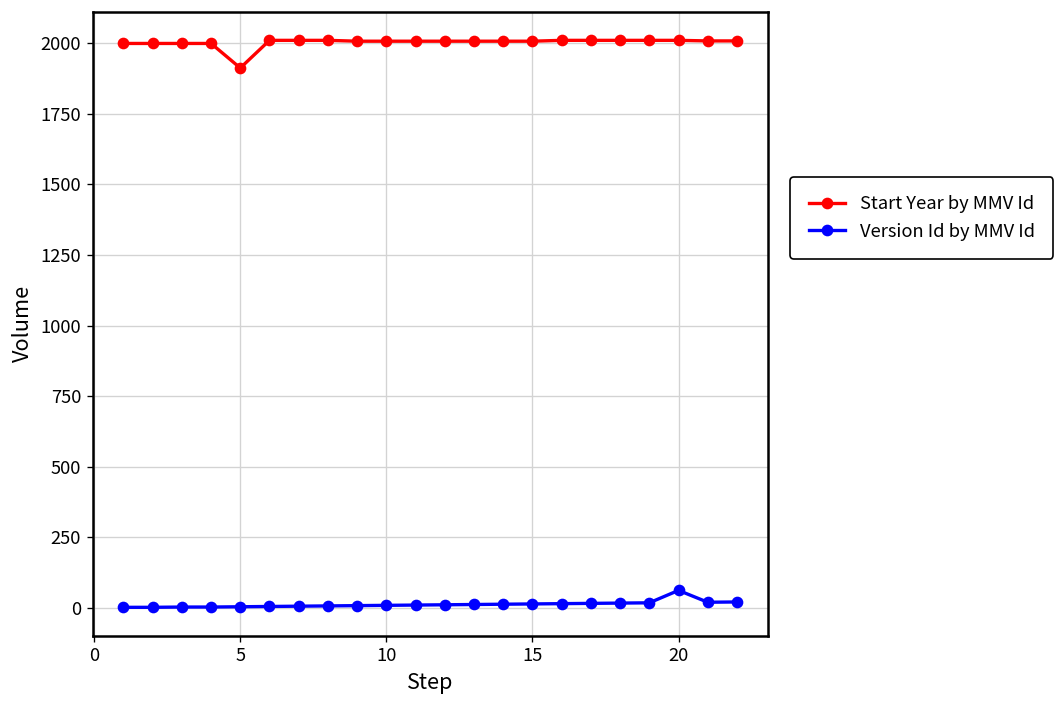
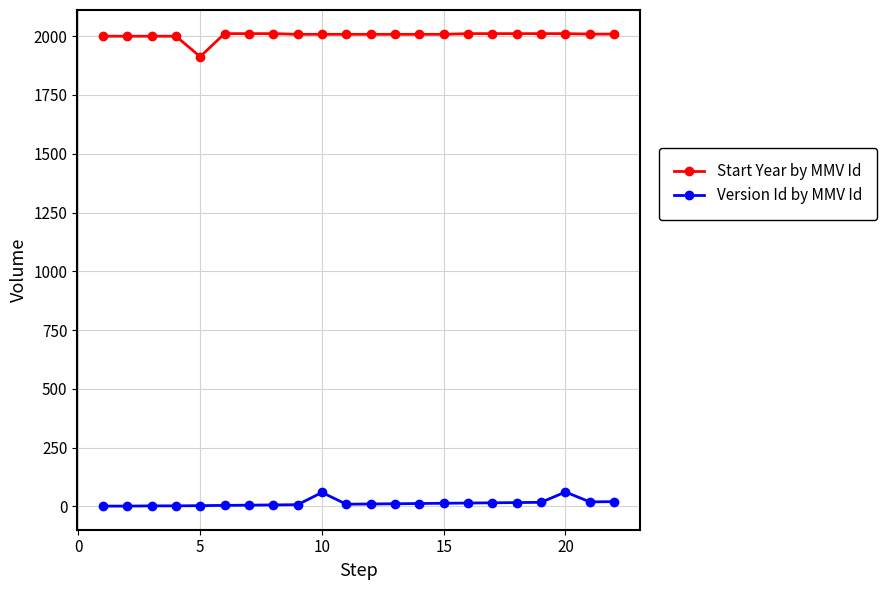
  {
    "Start Year by MMV Id": {
      "5": 1910,
      "10": 2010,
      "15": 2010,
      "20": 2010
    },
    "Version Id by MMV Id": {
      "5": 0,
-     "10": 10,
+     "10": 60,
      "15": 10,
      "20": 60
    }
  }
